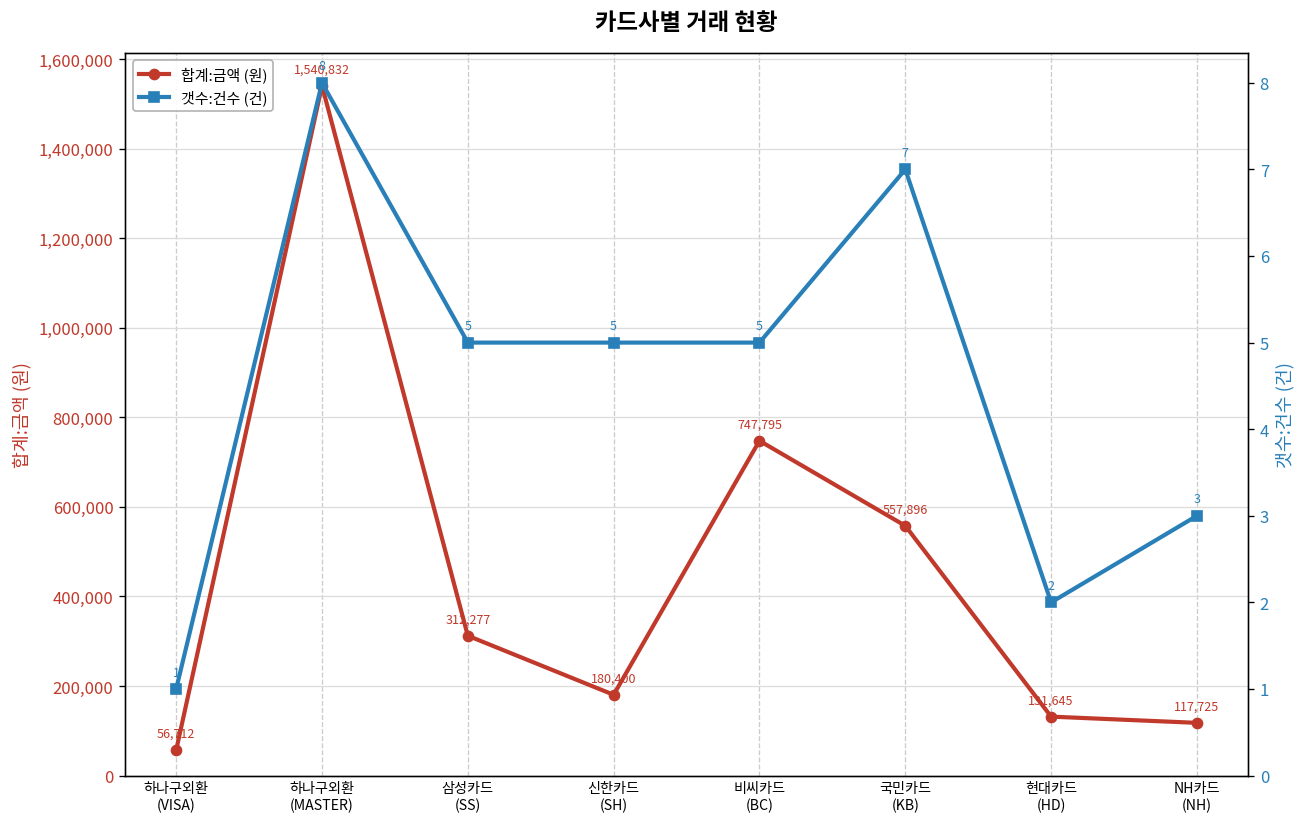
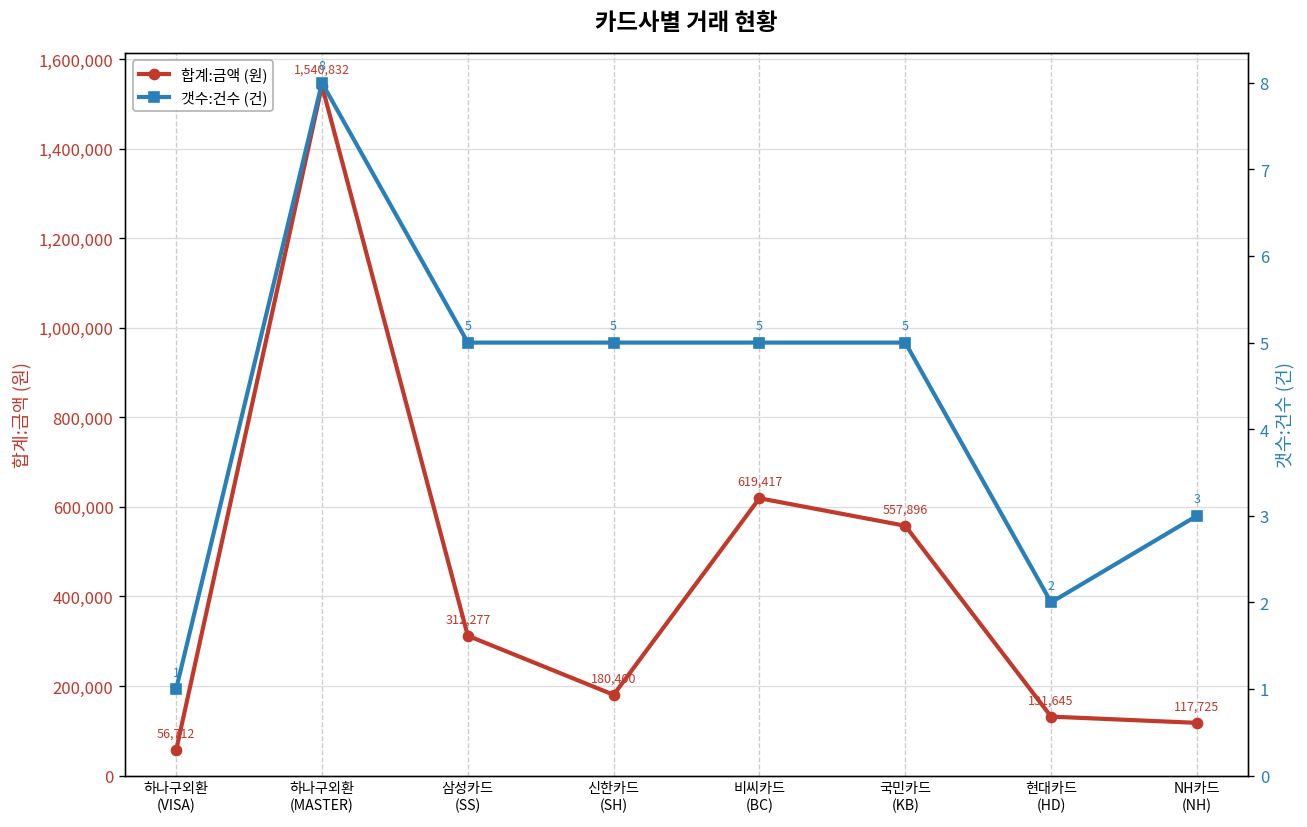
  {
    "합계:금액 (원)": {
      "하나구외환 (VISA)": "56,712",
      "하나구외환 (MASTER)": "1,540,832",
      "삼성카드 (SS)": "312,277",
      "신한카드 (SH)": "180,400",
-     "비씨카드 (BC)": "747,795",
+     "비씨카드 (BC)": "619,417",
      "국민카드 (KB)": "557,896",
      "현대카드 (HD)": "131,645",
      "NH카드 (NH)": "117,725"
    },
    "갯수:건수 (건)": {
      "하나구외환 (VISA)": "1",
      "삼성카드 (SS)": "5",
      "신한카드 (SH)": "5",
      "비씨카드 (BC)": "5",
-     "국민카드 (KB)": "7",
+     "국민카드 (KB)": "5",
      "현대카드 (HD)": "2",
      "NH카드 (NH)": "3"
    }
  }
